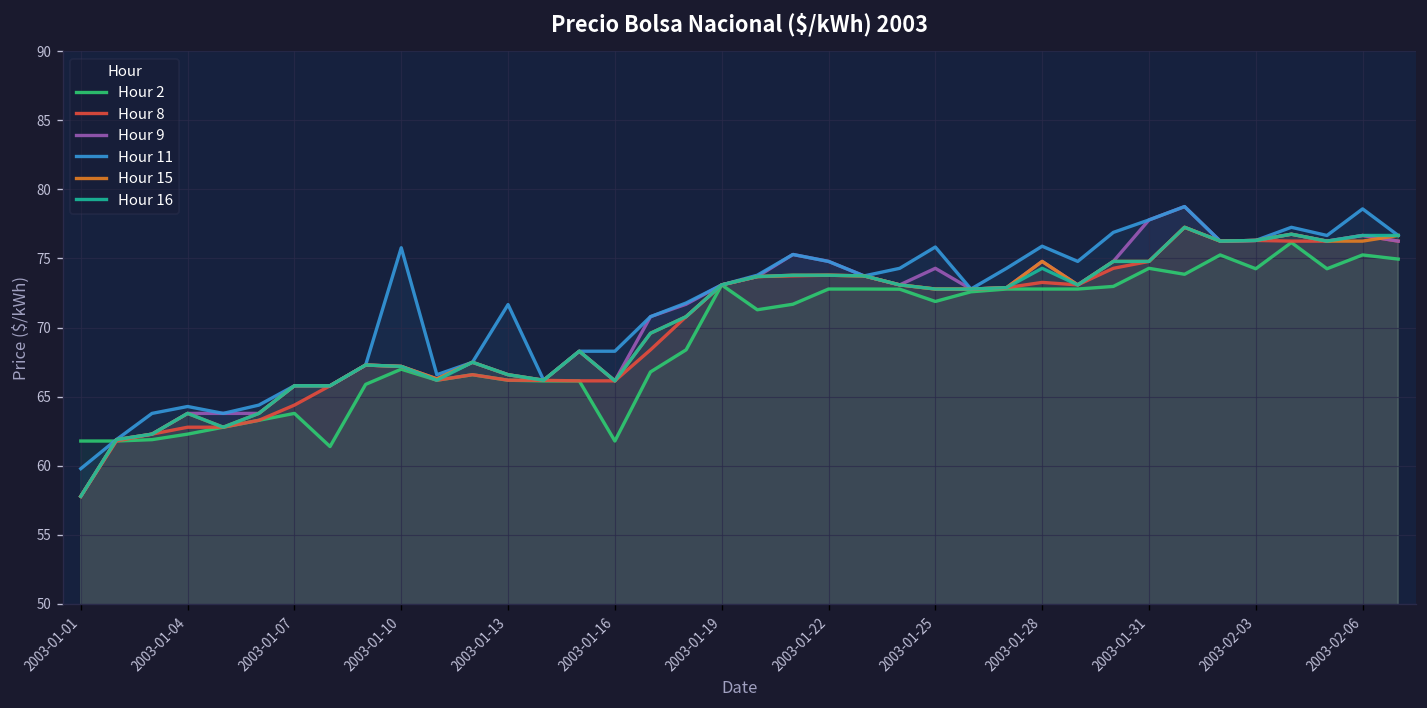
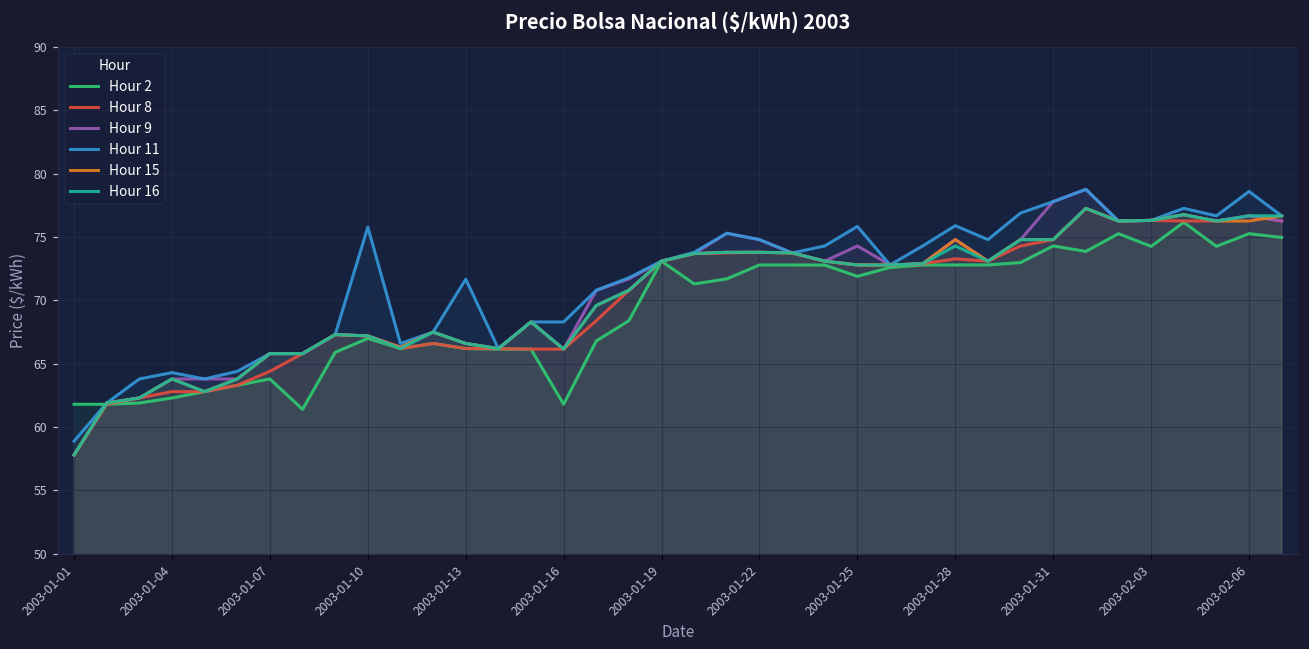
  {
    "Hour 9": {
      "2003-01-25": 74.3
    },
    "Hour 11": {
-     "2003-01-01": 59.8,
+     "2003-01-01": 58.9,
      "2003-01-04": 64.3,
      "2003-01-10": 75.8,
      "2003-01-13": 71.7,
      "2003-01-16": 68.3,
      "2003-01-25": 75.8,
      "2003-01-28": 75.9,
      "2003-02-06": 78.6
    }
  }
